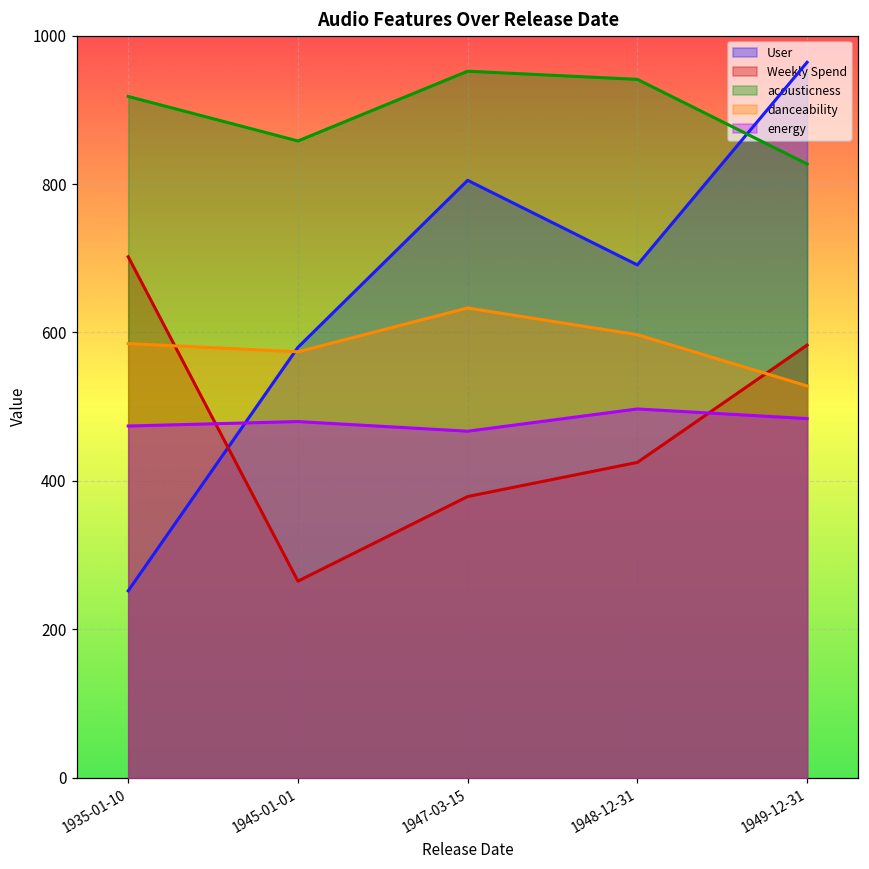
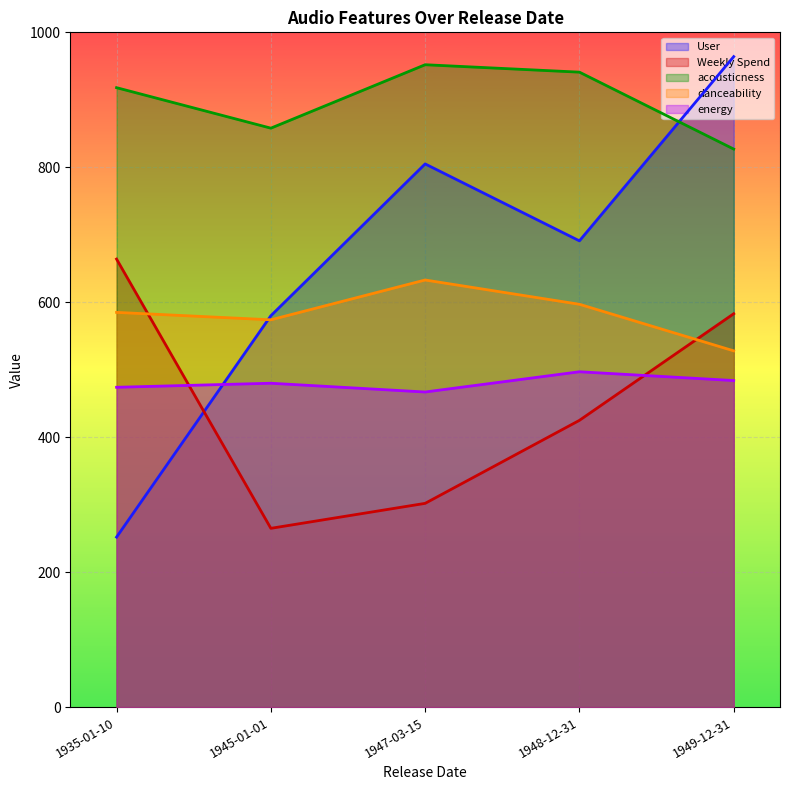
  {
    "User": {
      "1935-01-10": 250,
      "1945-01-01": 580,
      "1947-03-15": 810,
      "1948-12-31": 690
    },
    "Weekly Spend": {
-     "1935-01-10": 700,
+     "1935-01-10": 660,
      "1945-01-01": 270,
-     "1947-03-15": 380,
+     "1947-03-15": 300,
      "1948-12-31": 430,
      "1949-12-31": 580
    },
    "acousticness": {
      "1935-01-10": 920,
      "1945-01-01": 860,
      "1947-03-15": 950,
      "1948-12-31": 940,
      "1949-12-31": 830
    },
    "danceability": {
      "1935-01-10": 590,
      "1945-01-01": 570,
      "1947-03-15": 630,
      "1948-12-31": 600,
      "1949-12-31": 530
    },
    "energy": {
      "1935-01-10": 470,
      "1945-01-01": 480,
      "1947-03-15": 470,
      "1948-12-31": 500,
      "1949-12-31": 480
    }
  }
